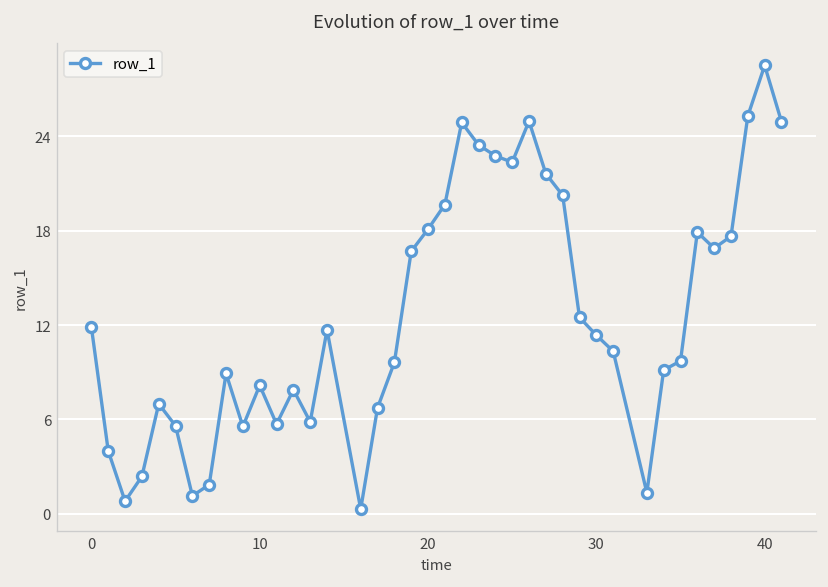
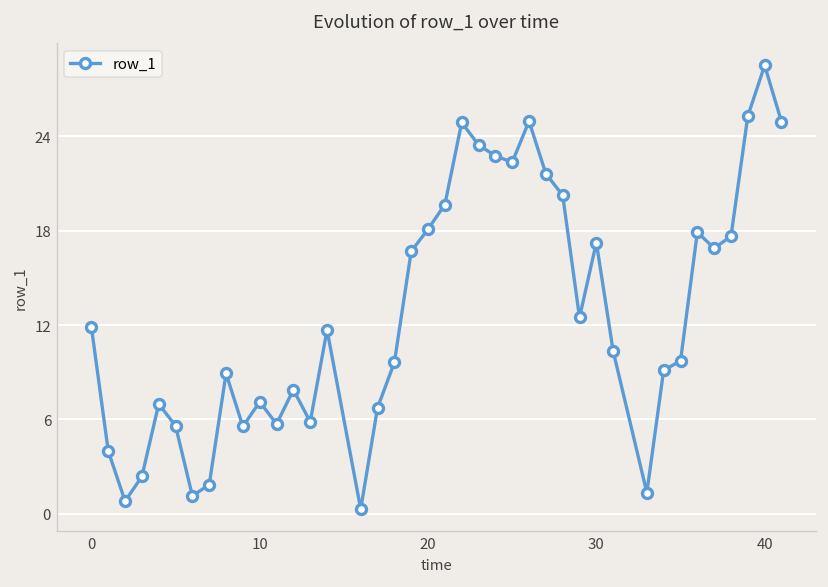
  {
    "0": 11.9,
-   "10": 8.2,
+   "10": 7.1,
    "20": 18.1,
-   "30": 11.4,
+   "30": 17.3,
    "40": 28.5
  }
